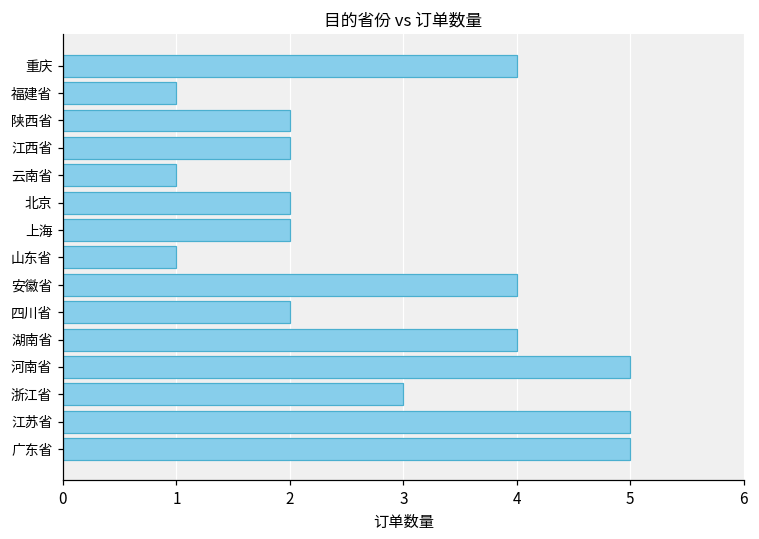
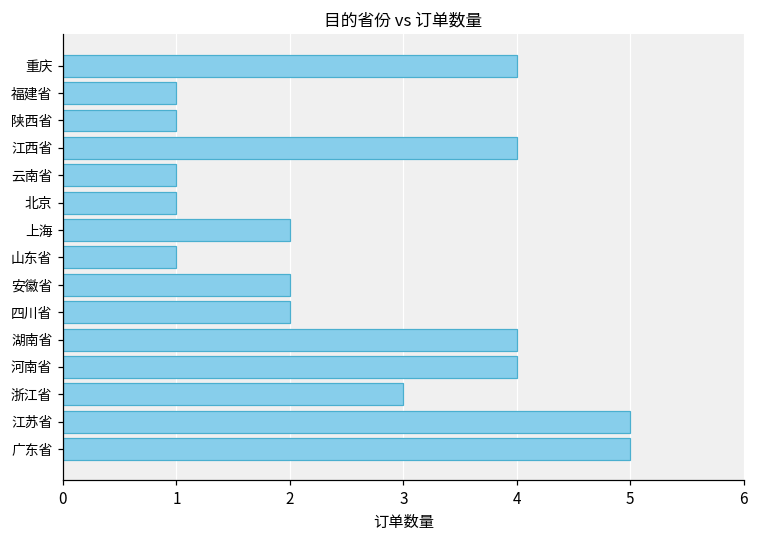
  {
    "重庆": 4,
    "福建省": 1,
-   "陕西省": 2,
-   "江西省": 2,
+   "陕西省": 1,
+   "江西省": 4,
    "云南省": 1,
-   "北京": 2,
+   "北京": 1,
    "上海": 2,
    "山东省": 1,
-   "安徽省": 4,
+   "安徽省": 2,
    "四川省": 2,
    "湖南省": 4,
-   "河南省": 5,
+   "河南省": 4,
    "浙江省": 3,
    "江苏省": 5,
    "广东省": 5
  }
